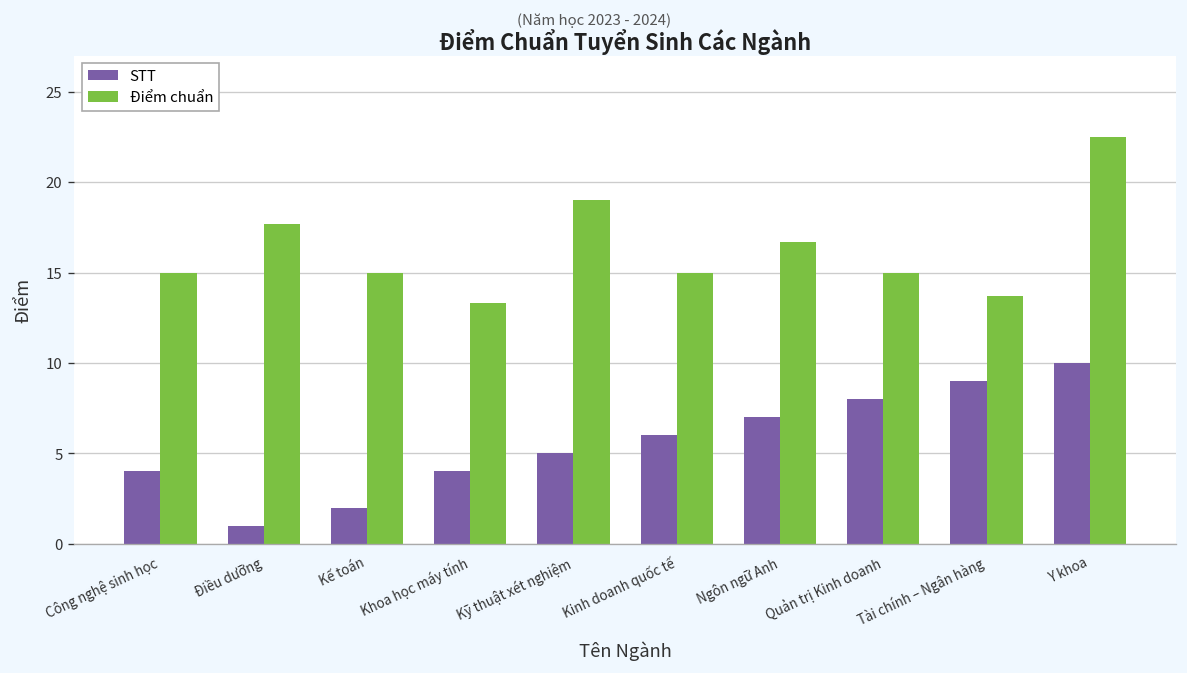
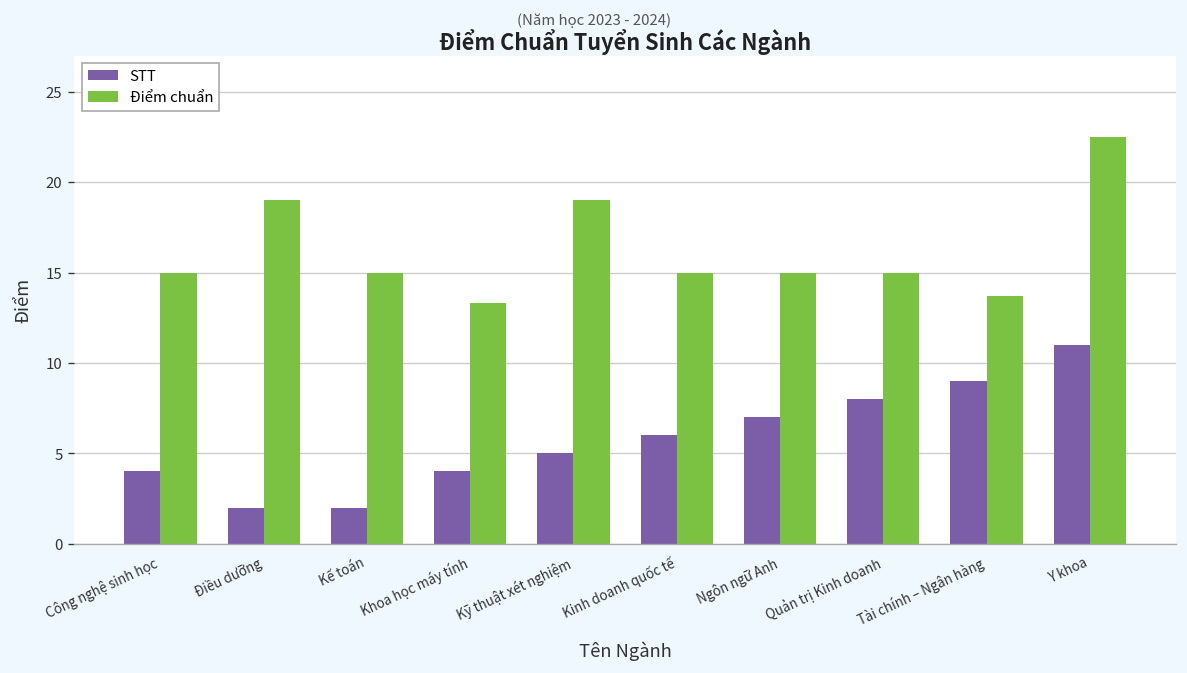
  {
    "STT": {
      "Công nghệ sinh học": 4,
-     "Điều dưỡng": 1,
+     "Điều dưỡng": 2,
      "Kế toán": 2,
      "Khoa học máy tính": 4,
      "Kỹ thuật xét nghiệm": 5,
      "Kinh doanh quốc tế": 6,
      "Ngôn ngữ Anh": 7,
      "Quản trị Kinh doanh": 8,
      "Tài chính – Ngân hàng": 9,
-     "Y khoa": 10
+     "Y khoa": 11
    },
    "Điểm chuẩn": {
      "Công nghệ sinh học": 15.0,
-     "Điều dưỡng": 17.7,
+     "Điều dưỡng": 19.0,
      "Kế toán": 15.0,
      "Khoa học máy tính": 13.3,
      "Kỹ thuật xét nghiệm": 19.0,
      "Kinh doanh quốc tế": 15.0,
-     "Ngôn ngữ Anh": 16.7,
+     "Ngôn ngữ Anh": 15.0,
      "Quản trị Kinh doanh": 15.0,
      "Tài chính – Ngân hàng": 13.7,
      "Y khoa": 22.5
    }
  }
